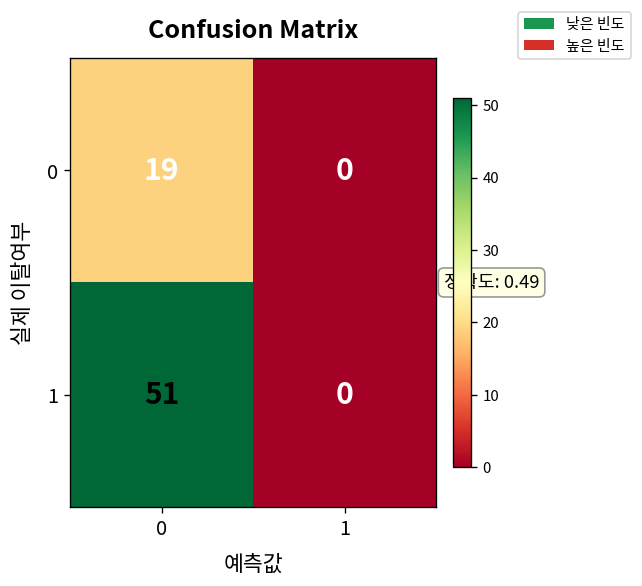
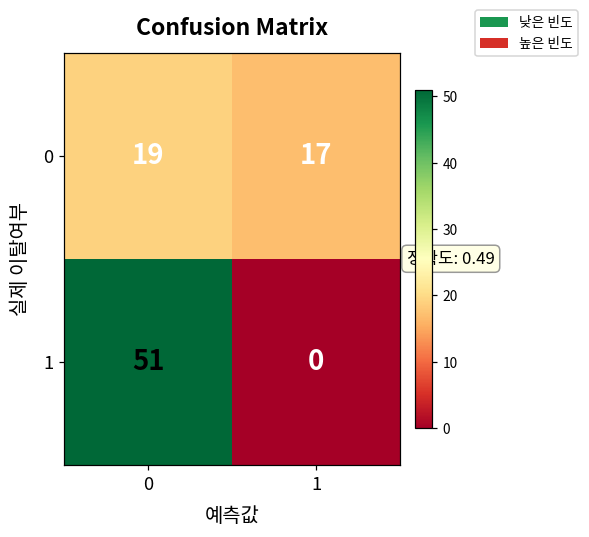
  {
    "0": {
      "0": 19,
-     "1": 0
+     "1": 17
    },
    "1": {
      "0": 51,
      "1": 0
    }
  }
